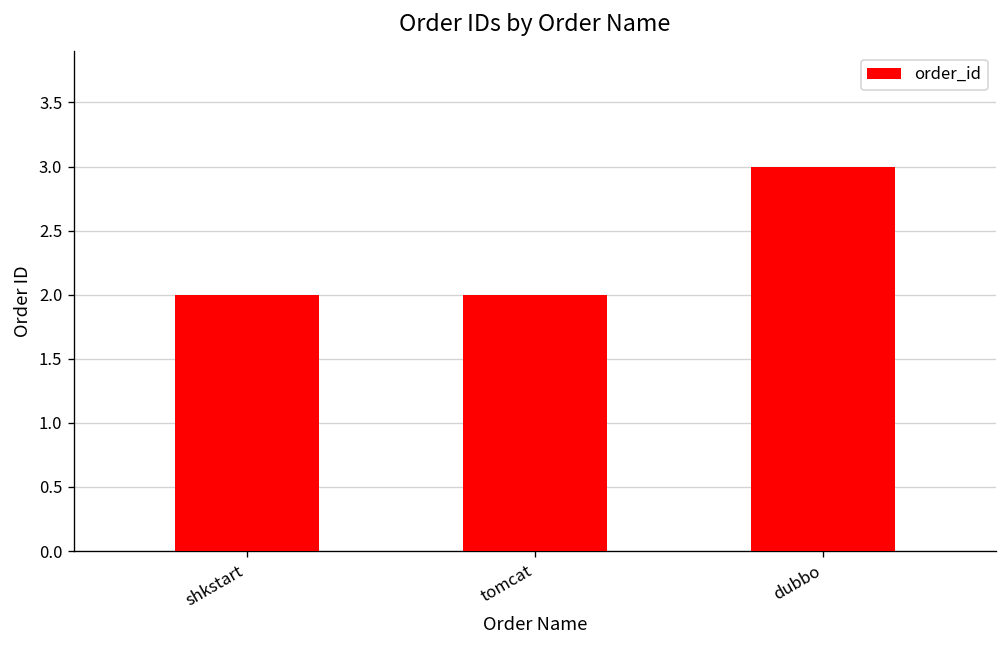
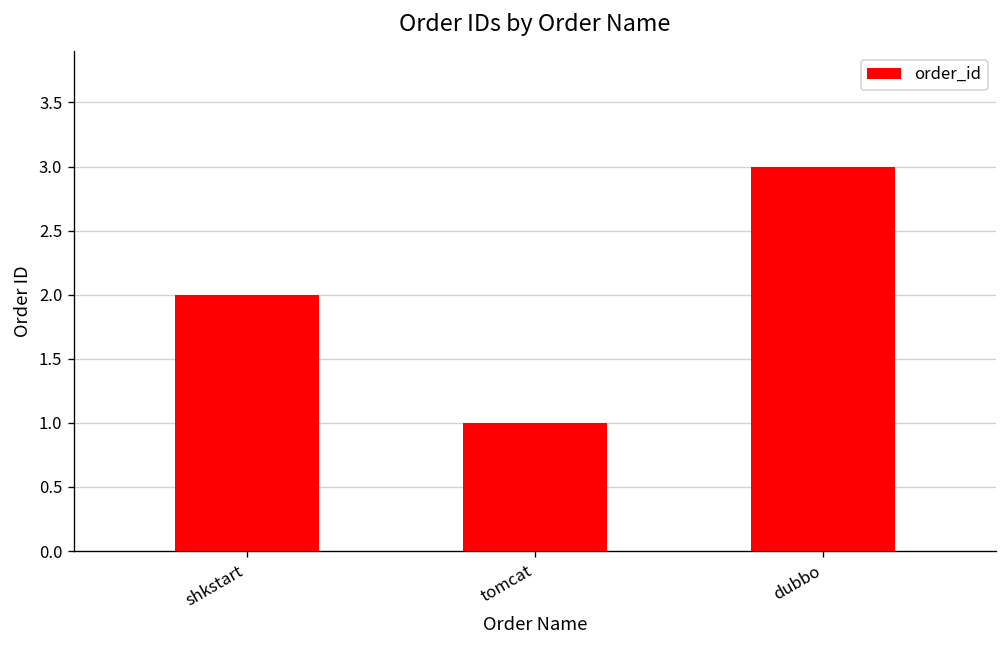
  {
    "shkstart": 2,
-   "tomcat": 2,
+   "tomcat": 1,
    "dubbo": 3
  }
